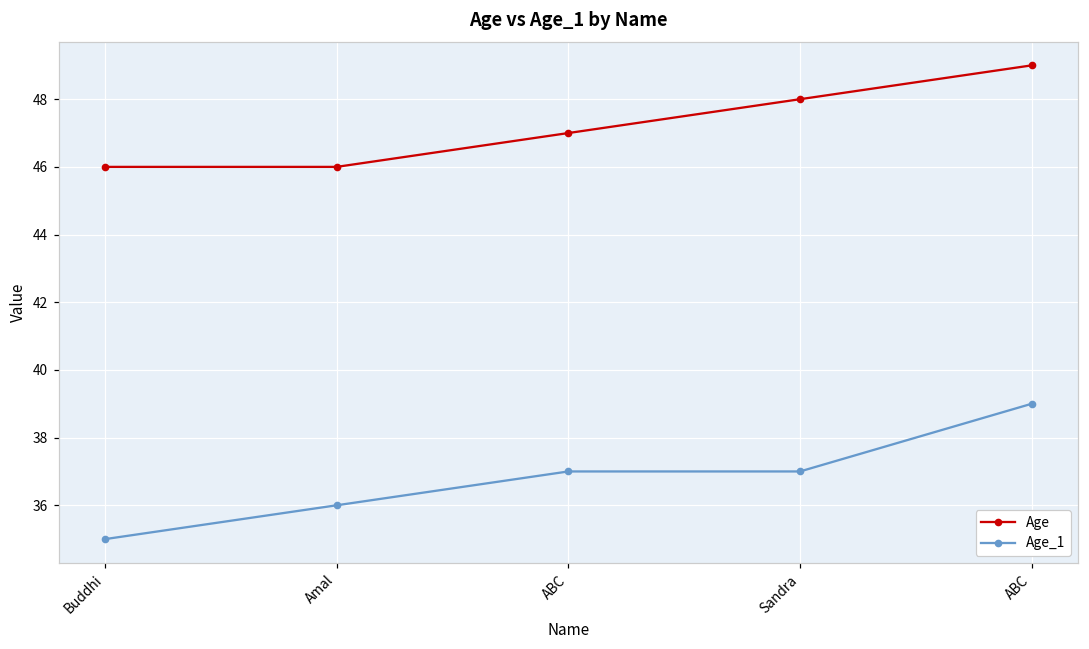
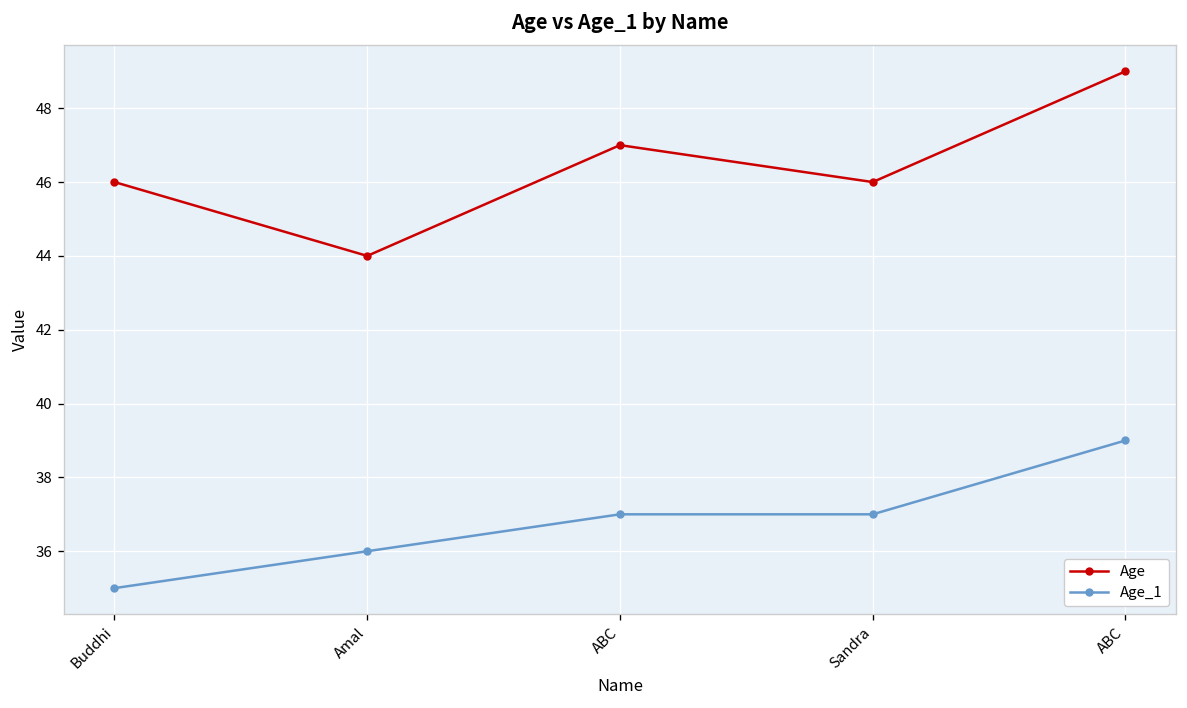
  {
    "Age": {
      "Buddhi": 46,
-     "Amal": 46,
-     "Sandra": 48
+     "Amal": 44,
+     "Sandra": 46
    },
    "Age_1": {
      "Buddhi": 35,
      "Amal": 36,
      "Sandra": 37
    }
  }
